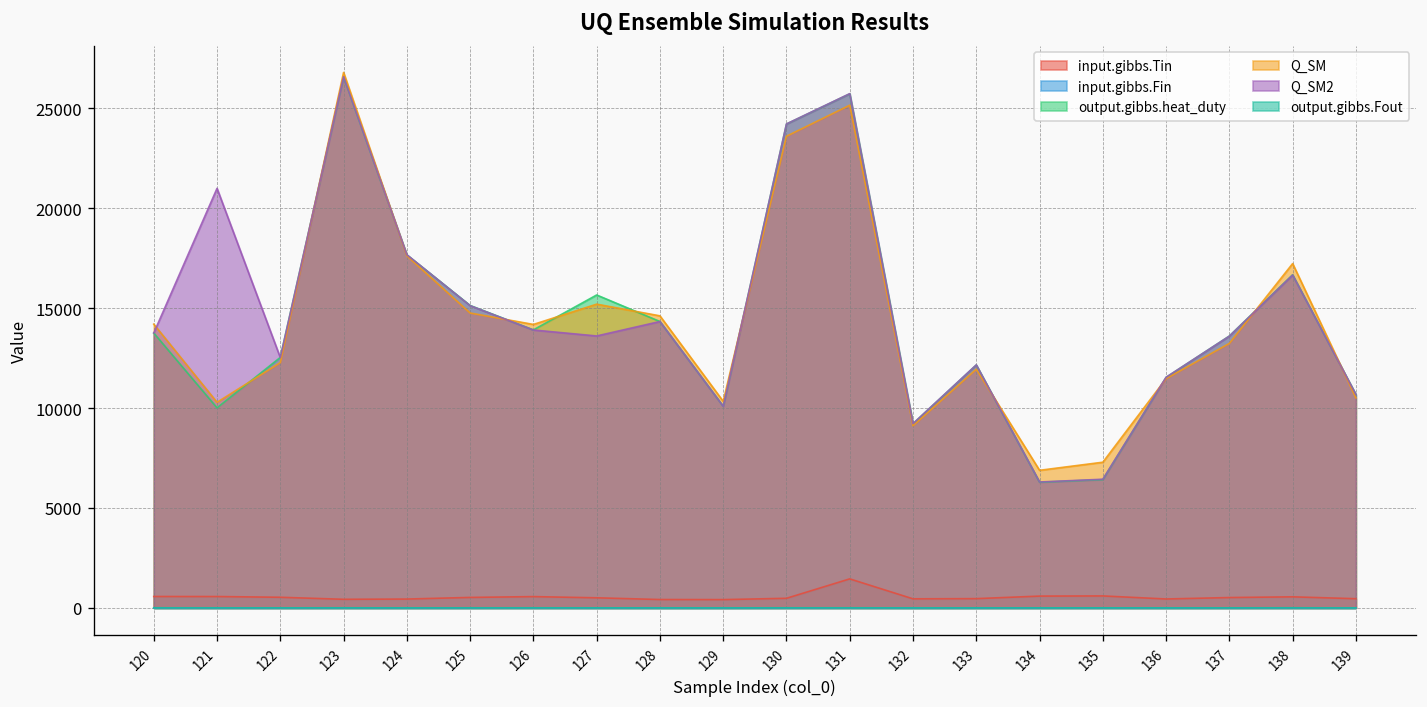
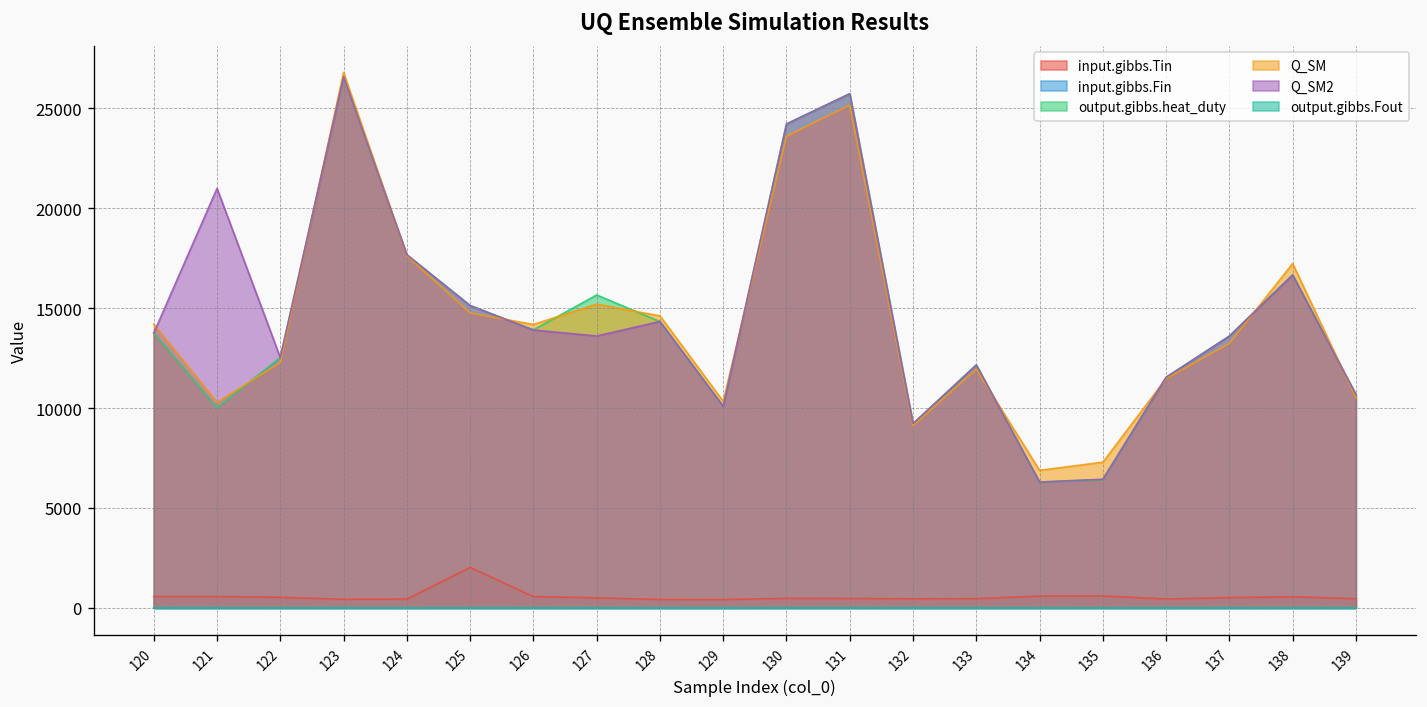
  {
    "input.gibbs.Tin": {
      "120": 600,
      "121": 600,
      "122": 500,
      "123": 400,
      "124": 400,
-     "125": 500,
+     "125": 2000,
      "126": 600,
      "127": 500,
      "128": 400,
      "129": 400,
      "130": 500,
-     "131": 1500,
+     "131": 500,
      "132": 500,
      "133": 500,
      "134": 600,
      "135": 600,
      "136": 400,
      "137": 500,
      "138": 600,
      "139": 500
    },
    "Q_SM": {
      "120": 14200,
      "121": 10300,
      "122": 12300,
      "123": 26800,
      "125": 14800,
      "126": 14200,
      "127": 15200,
      "128": 14600,
      "129": 10300,
      "130": 23600,
      "131": 25200,
      "133": 11900,
      "134": 6900,
      "135": 7300,
      "137": 13200,
      "138": 17200,
      "139": 10500
    },
    "Q_SM2": {
      "121": 21000,
      "127": 13600
    }
  }
